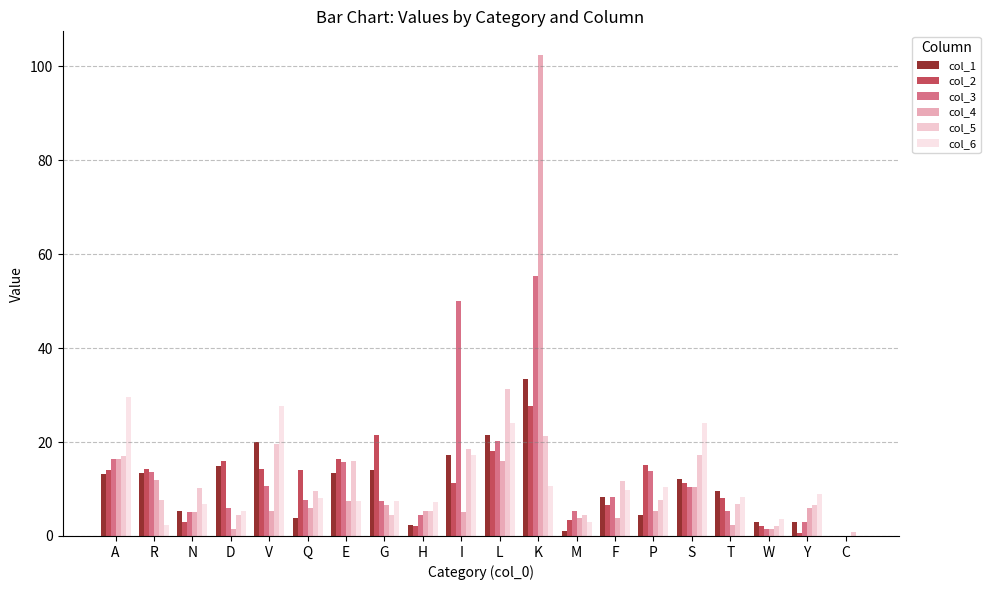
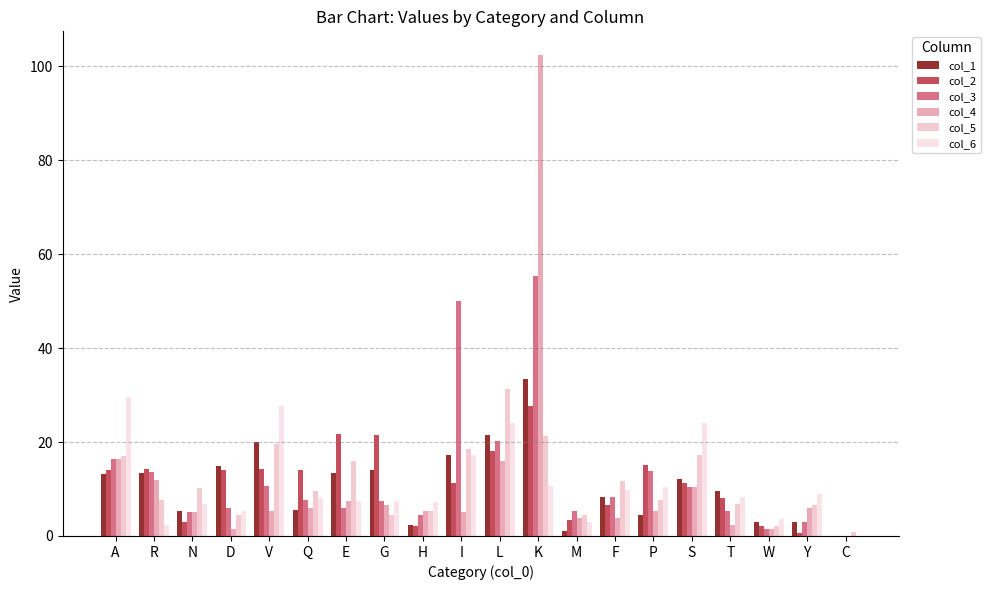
  {
    "col_1": {
      "A": 13,
      "R": 13,
      "N": 5,
      "D": 15,
      "V": 20,
-     "Q": 4,
+     "Q": 6,
      "E": 13,
      "G": 14,
      "H": 2,
      "I": 17,
      "L": 21,
      "K": 33,
      "M": 1,
      "F": 8,
      "P": 5,
      "S": 12,
      "T": 10,
      "W": 3,
      "Y": 3,
      "C": 0
    },
    "col_2": {
      "A": 14,
      "R": 14,
      "N": 3,
-     "D": 16,
+     "D": 14,
      "V": 14,
      "Q": 14,
-     "E": 16,
+     "E": 22,
      "G": 21,
      "H": 2,
      "I": 11,
      "L": 18,
      "K": 28,
      "M": 3,
      "F": 7,
      "P": 15,
      "S": 11,
      "T": 8,
      "W": 2,
      "Y": 1,
      "C": 0
    },
    "col_3": {
      "A": 16,
      "R": 14,
      "N": 5,
      "D": 6,
      "V": 11,
      "Q": 8,
-     "E": 16,
+     "E": 6,
      "G": 7,
      "H": 5,
      "I": 50,
      "L": 20,
      "K": 55,
      "M": 5,
      "F": 8,
      "P": 14,
      "S": 10,
      "T": 5,
      "W": 1,
      "Y": 3,
      "C": 0
    }
  }
